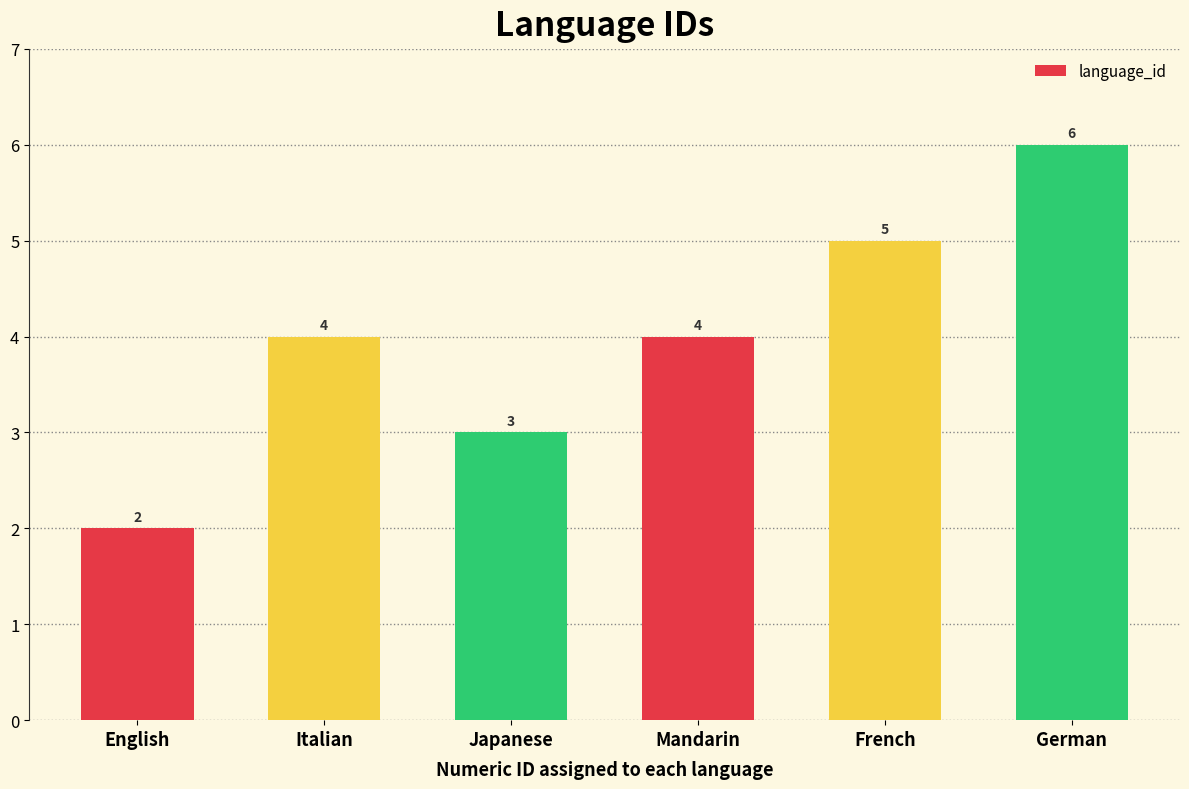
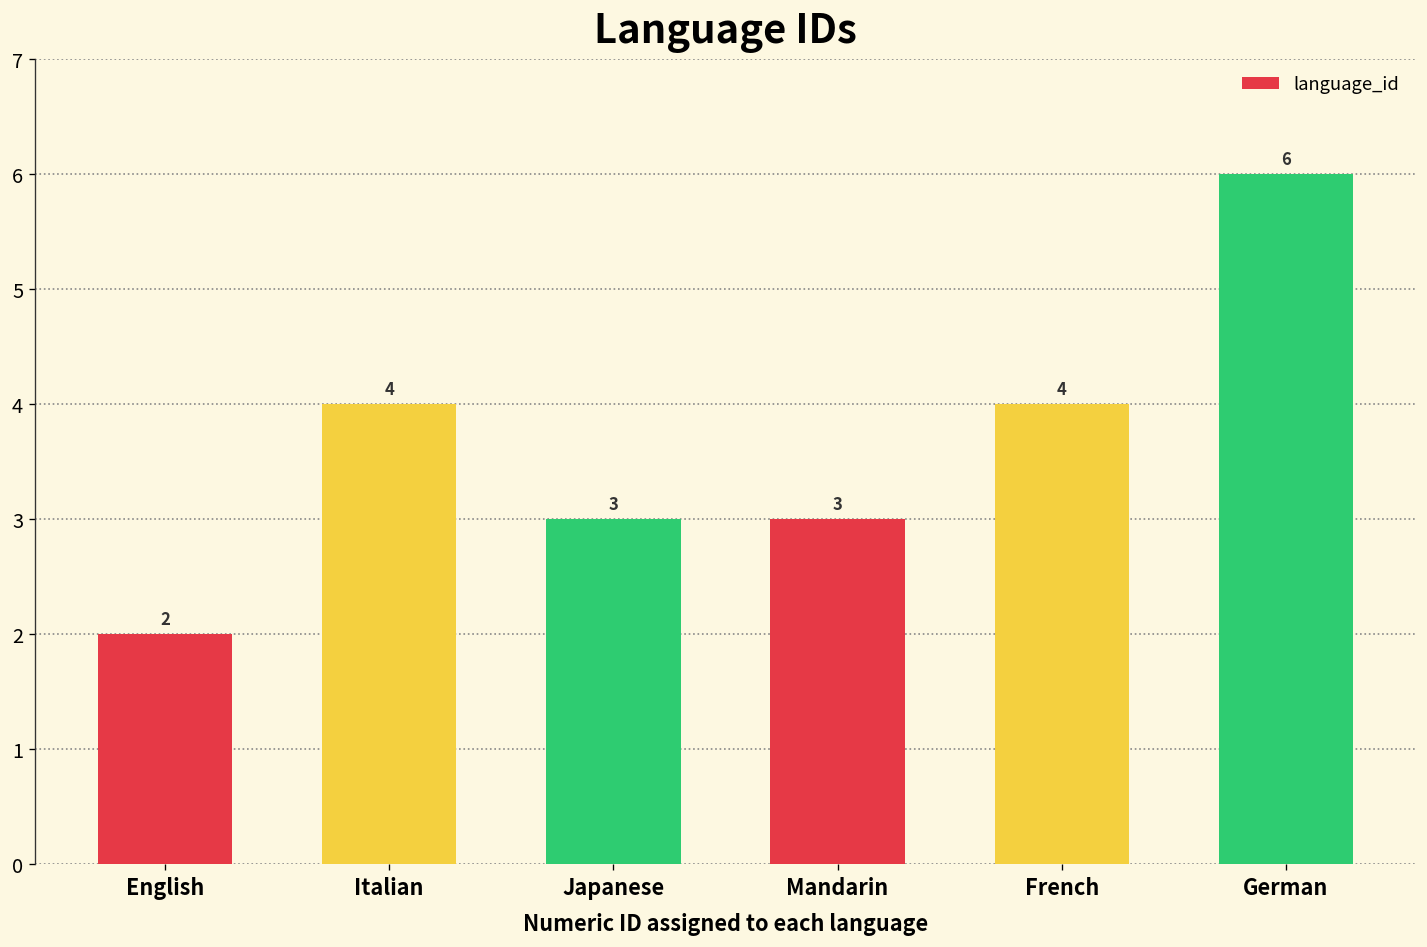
  {
    "English": 2,
    "Italian": 4,
    "Japanese": 3,
-   "Mandarin": 4,
-   "French": 5,
+   "Mandarin": 3,
+   "French": 4,
    "German": 6
  }
